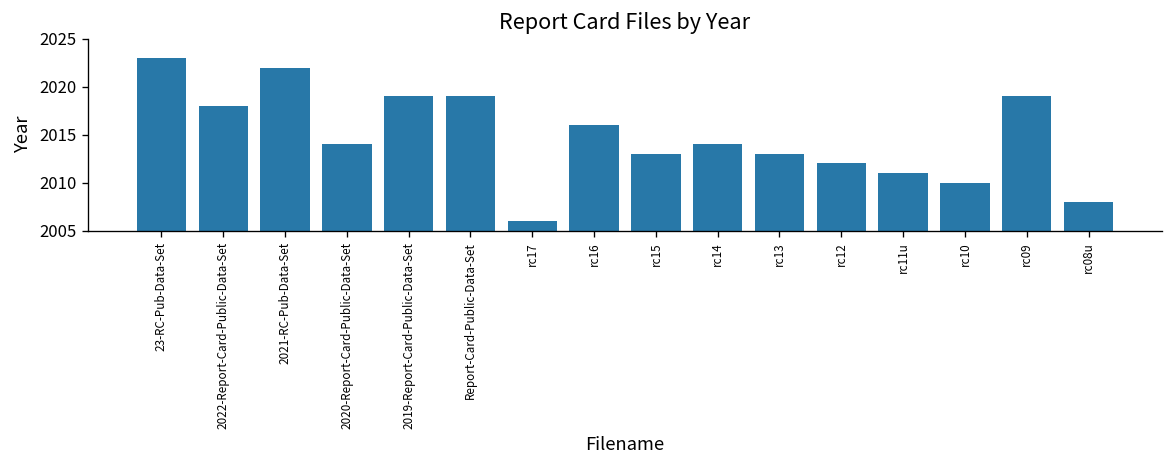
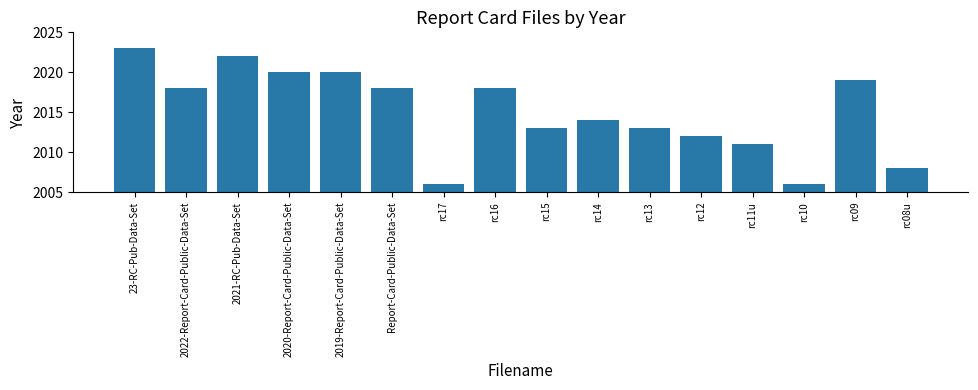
  {
    "23-RC-Pub-Data-Set": 2023,
    "2022-Report-Card-Public-Data-Set": 2018,
    "2021-RC-Pub-Data-Set": 2022,
-   "2020-Report-Card-Public-Data-Set": 2014,
-   "2019-Report-Card-Public-Data-Set": 2019,
-   "Report-Card-Public-Data-Set": 2019,
+   "2020-Report-Card-Public-Data-Set": 2020,
+   "2019-Report-Card-Public-Data-Set": 2020,
+   "Report-Card-Public-Data-Set": 2018,
    "rc17": 2006,
-   "rc16": 2016,
+   "rc16": 2018,
    "rc15": 2013,
    "rc14": 2014,
    "rc13": 2013,
    "rc12": 2012,
    "rc11u": 2011,
-   "rc10": 2010,
+   "rc10": 2006,
    "rc09": 2019,
    "rc08u": 2008
  }
